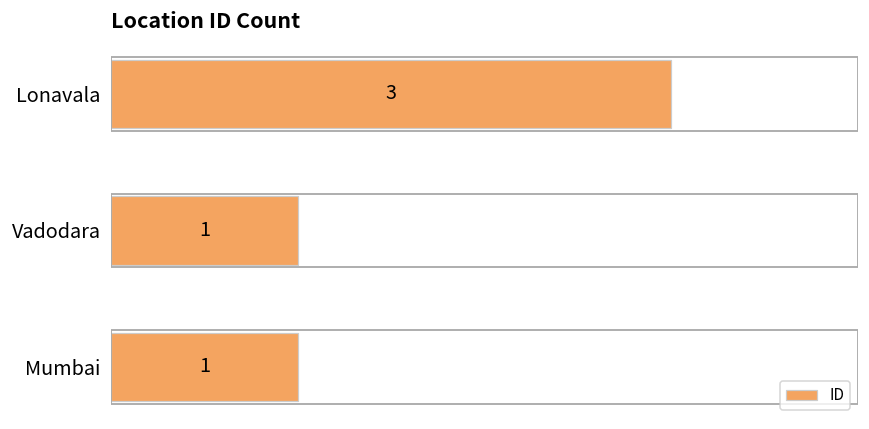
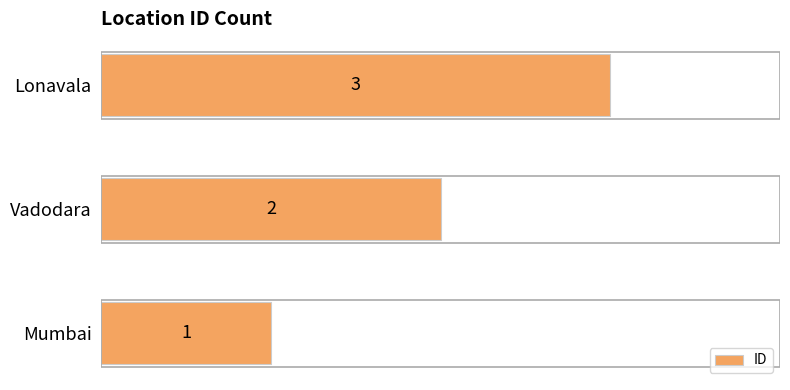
  {
    "Lonavala": 3,
-   "Vadodara": 1,
+   "Vadodara": 2,
    "Mumbai": 1
  }
